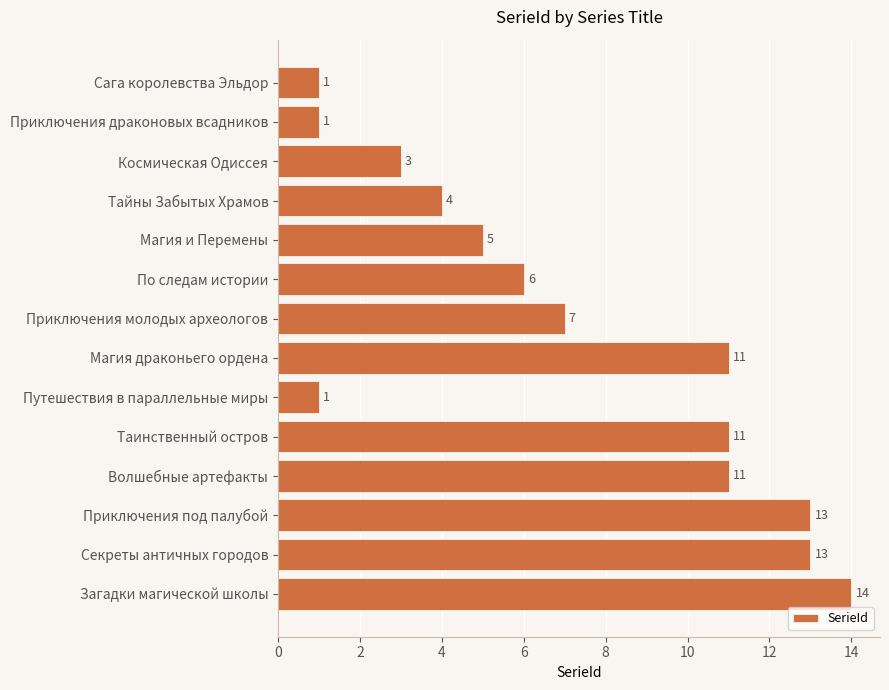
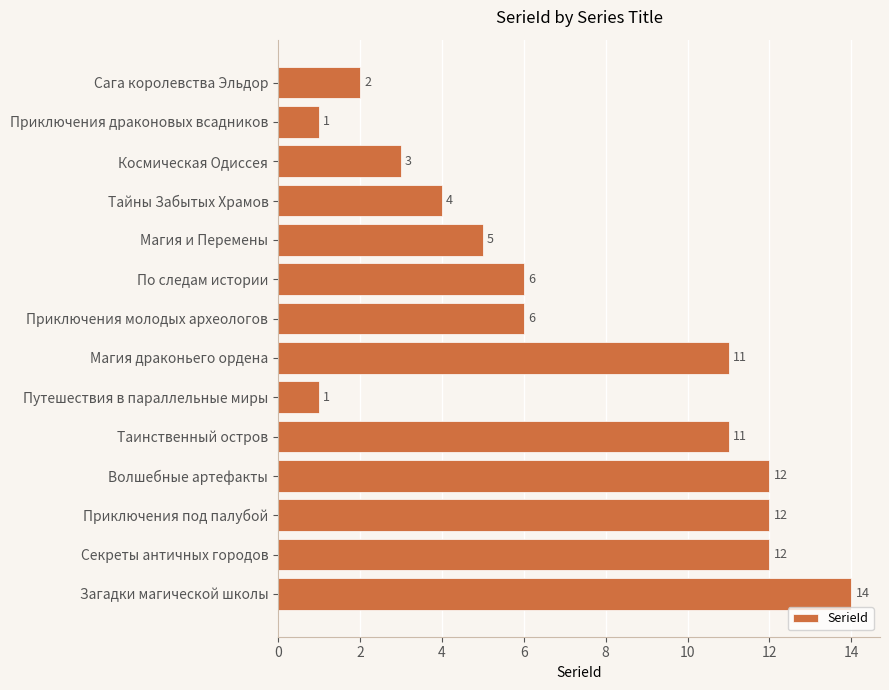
  {
-   "Сага королевства Эльдор": 1,
+   "Сага королевства Эльдор": 2,
    "Приключения драконовых всадников": 1,
    "Космическая Одиссея": 3,
    "Тайны Забытых Храмов": 4,
    "Магия и Перемены": 5,
    "По следам истории": 6,
-   "Приключения молодых археологов": 7,
+   "Приключения молодых археологов": 6,
    "Магия драконьего ордена": 11,
    "Путешествия в параллельные миры": 1,
    "Таинственный остров": 11,
-   "Волшебные артефакты": 11,
-   "Приключения под палубой": 13,
-   "Секреты античных городов": 13,
+   "Волшебные артефакты": 12,
+   "Приключения под палубой": 12,
+   "Секреты античных городов": 12,
    "Загадки магической школы": 14
  }
